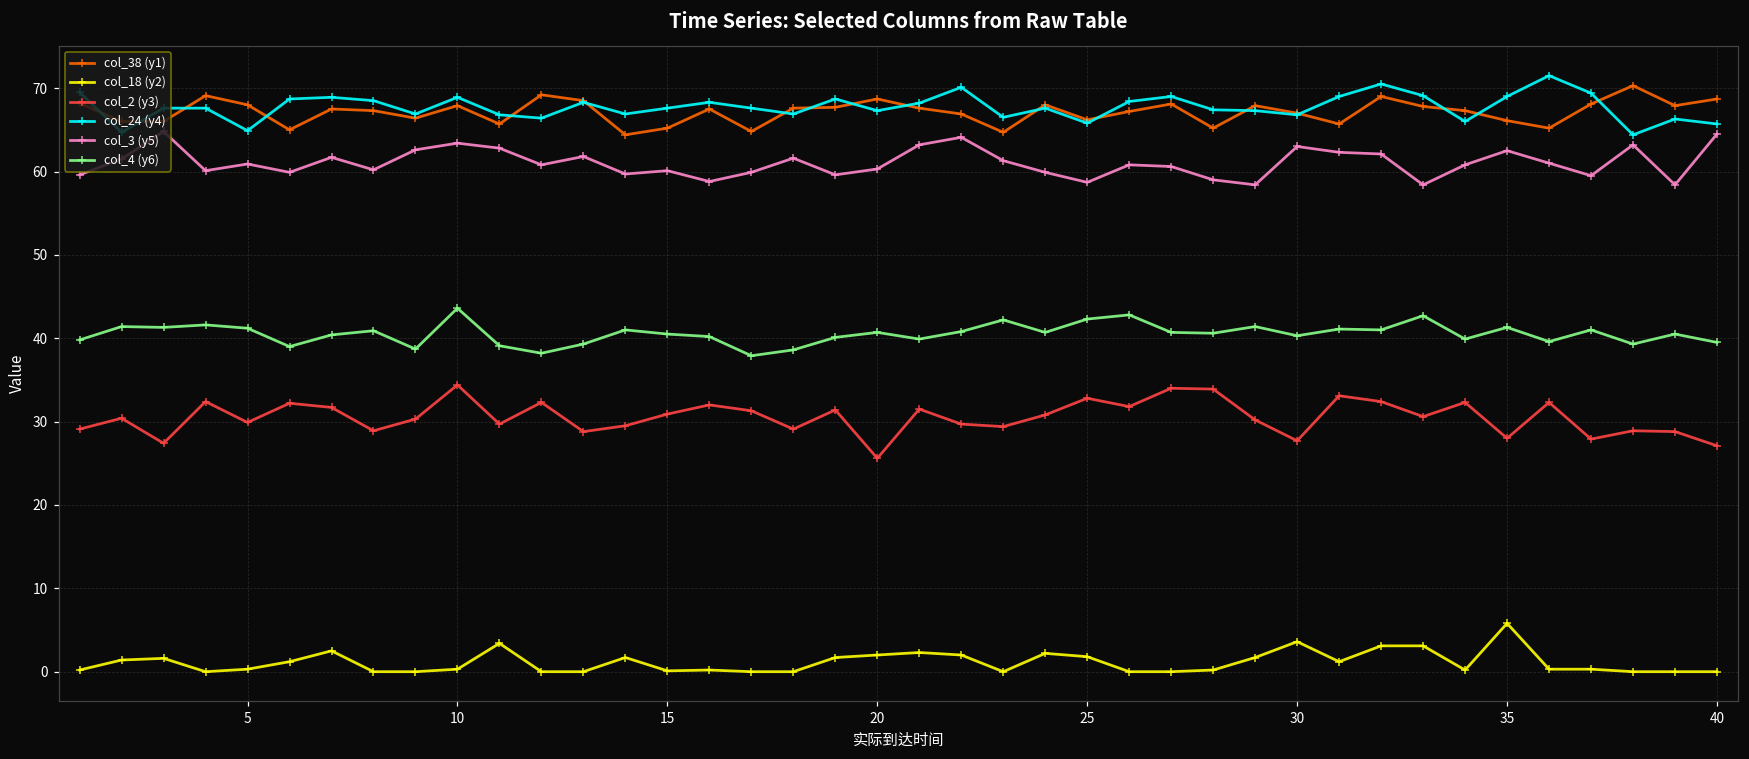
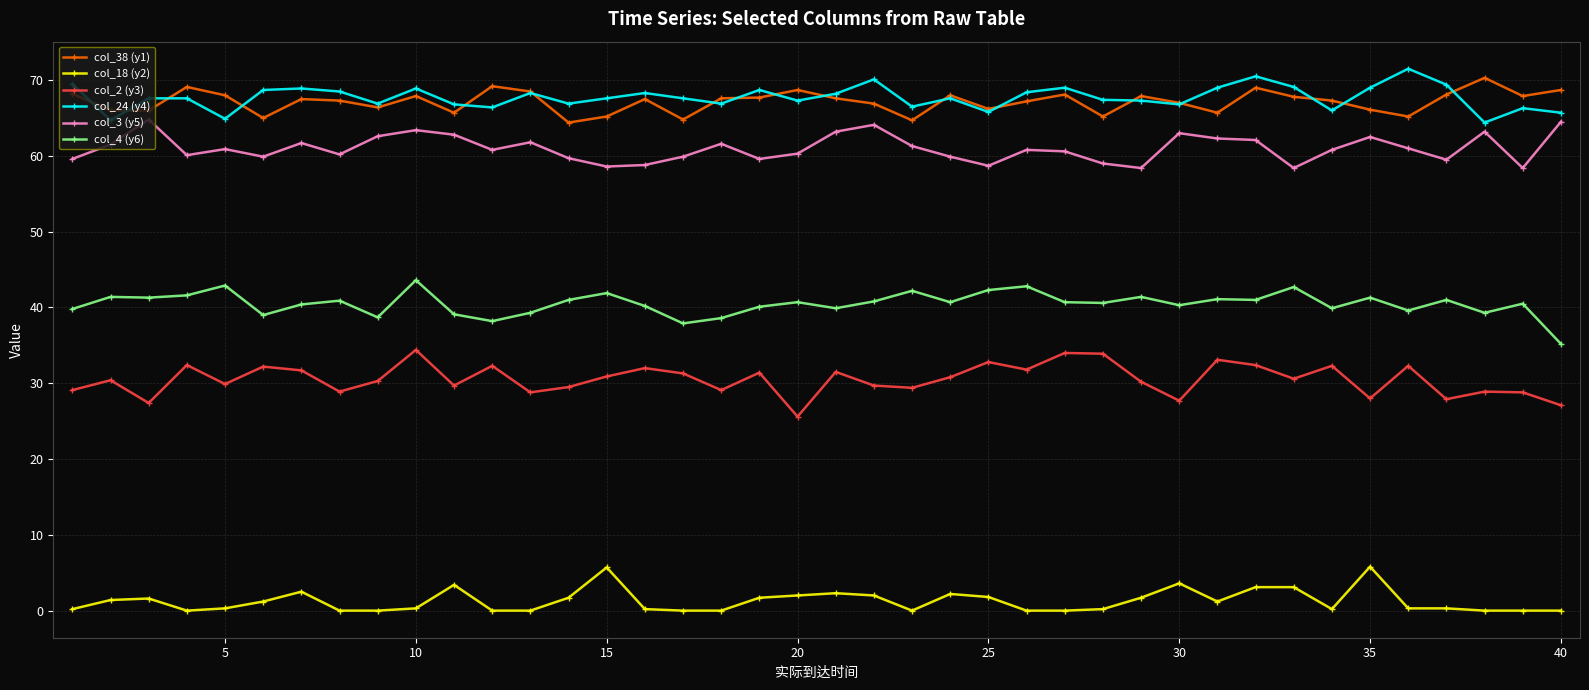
  {
    "col_38 (y1)": {
      "5": 68,
      "10": 68,
      "15": 65,
      "20": 69,
      "25": 66,
      "35": 66,
      "40": 69
    },
    "col_18 (y2)": {
      "5": 0,
      "10": 0,
-     "15": 0,
+     "15": 6,
      "20": 2,
      "25": 2,
      "30": 4,
      "35": 6,
      "40": 0
    },
    "col_2 (y3)": {
      "5": 30,
      "10": 34,
      "15": 31,
      "20": 26,
      "25": 33,
      "30": 28,
      "35": 28,
      "40": 27
    },
    "col_24 (y4)": {
      "5": 65,
      "10": 69,
      "15": 68,
      "20": 67,
      "25": 66,
      "35": 69,
      "40": 66
    },
    "col_3 (y5)": {
      "5": 61,
      "10": 63,
-     "15": 60,
+     "15": 59,
      "20": 60,
      "25": 59,
      "30": 63,
      "35": 63,
      "40": 65
    },
    "col_4 (y6)": {
-     "5": 41,
+     "5": 43,
      "10": 44,
-     "15": 41,
+     "15": 42,
      "20": 41,
      "25": 42,
      "30": 40,
      "35": 41,
-     "40": 40
+     "40": 35
    }
  }
